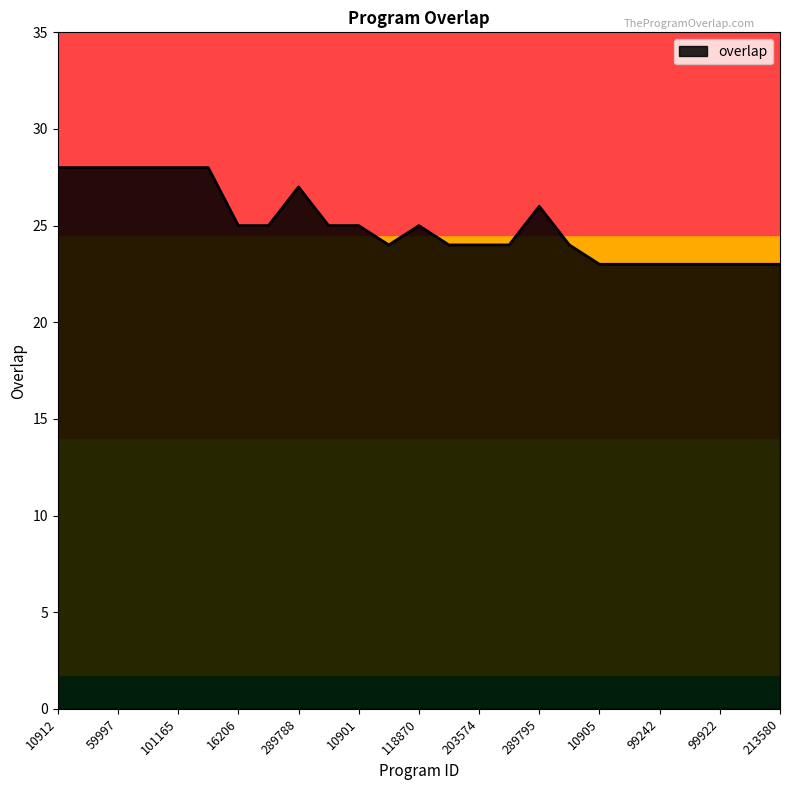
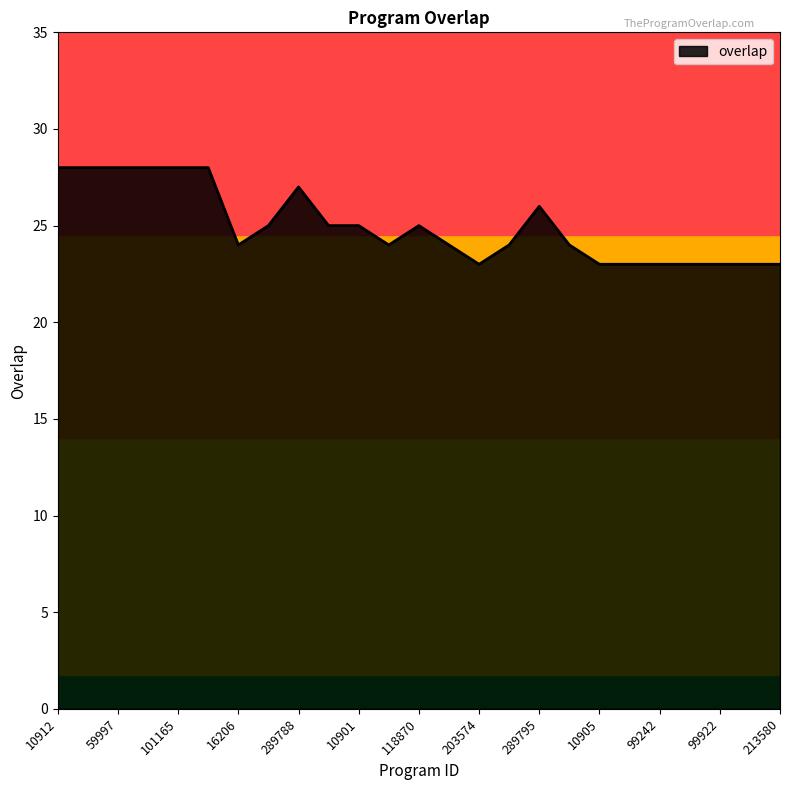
  {
    "10912": 28,
    "59997": 28,
    "101165": 28,
-   "16206": 25,
+   "16206": 24,
    "289788": 27,
    "10901": 25,
    "118870": 25,
-   "203574": 24,
+   "203574": 23,
    "289795": 26,
    "10905": 23,
    "99242": 23,
    "99922": 23,
    "213580": 23
  }
